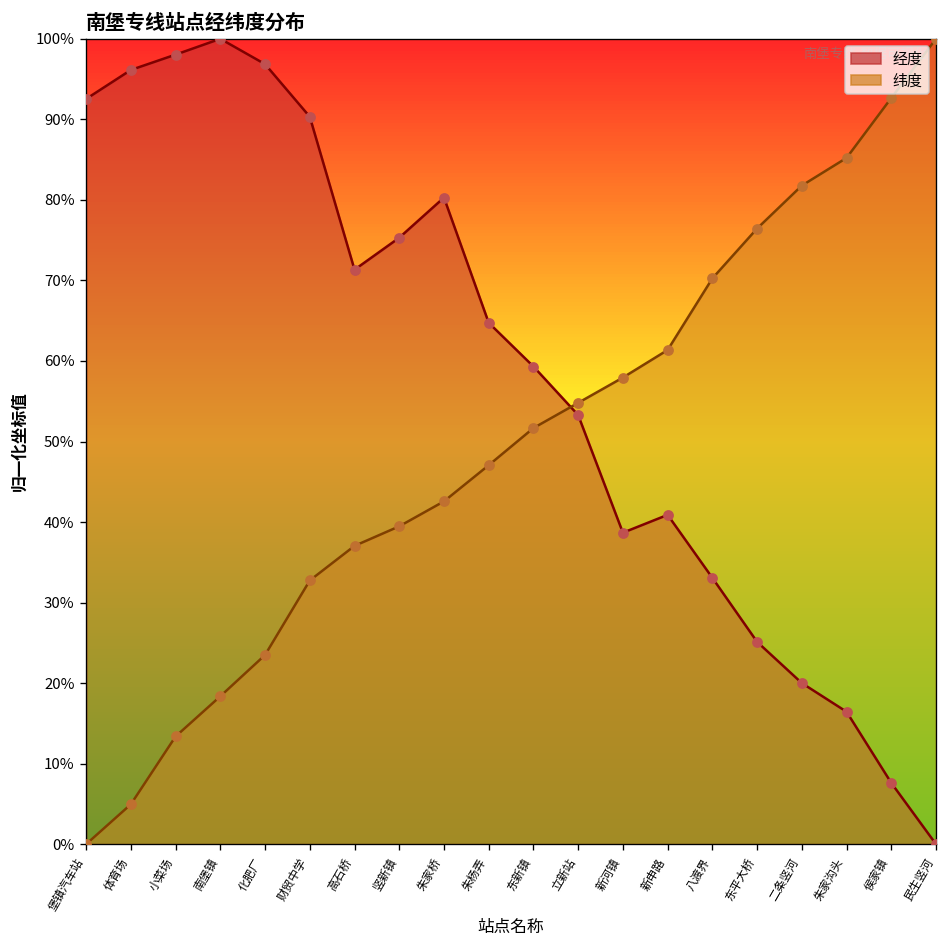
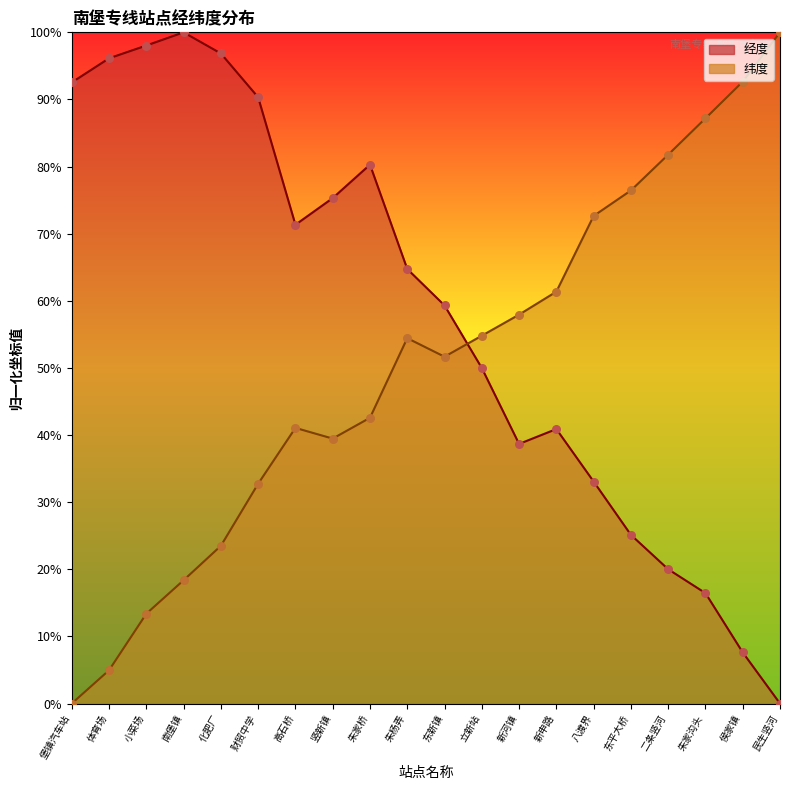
  {
    "经度": {
      "堡镇汽车站": "93%",
      "体育场": "96%",
      "小菜场": "98%",
      "南堡镇": "100%",
      "化肥厂": "97%",
      "财贸中学": "90%",
      "高石桥": "71%",
      "竖新镇": "75%",
      "朱家桥": "80%",
      "朱杨弄": "65%",
      "东新镇": "59%",
-     "立新站": "53%",
+     "立新站": "50%",
      "新河镇": "39%",
      "新申路": "41%",
      "八渡界": "33%",
      "东平大桥": "25%",
      "二条竖河": "20%",
      "朱家沟头": "16%",
      "侯家镇": "8%",
      "民生竖河": "0%"
    },
    "纬度": {
      "堡镇汽车站": "0%",
      "体育场": "5%",
      "小菜场": "13%",
      "南堡镇": "18%",
      "化肥厂": "23%",
      "财贸中学": "33%",
-     "高石桥": "37%",
+     "高石桥": "41%",
      "竖新镇": "39%",
      "朱家桥": "43%",
-     "朱杨弄": "47%",
+     "朱杨弄": "54%",
      "东新镇": "52%",
      "立新站": "55%",
      "新河镇": "58%",
      "新申路": "61%",
-     "八渡界": "70%",
+     "八渡界": "73%",
      "东平大桥": "76%",
      "二条竖河": "82%",
-     "朱家沟头": "85%",
+     "朱家沟头": "87%",
      "侯家镇": "93%",
      "民生竖河": "100%"
    }
  }
